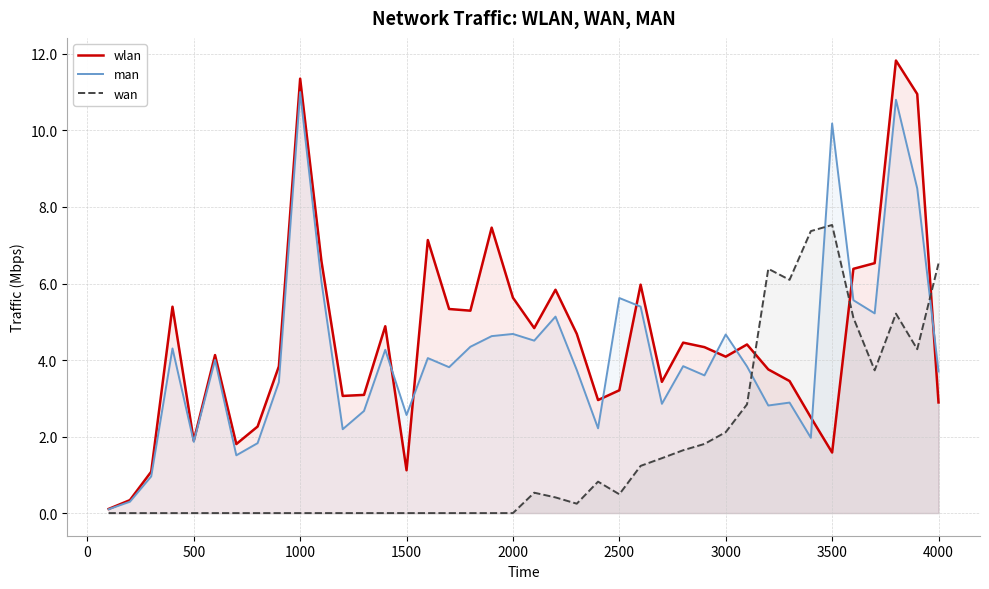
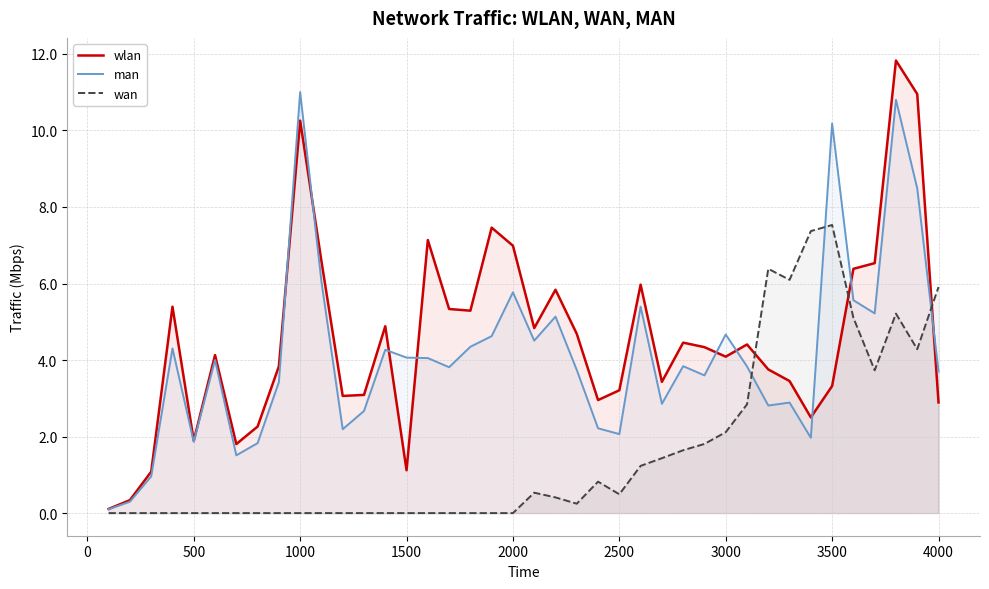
  {
    "wlan": {
-     "1000": 11.4,
+     "1000": 10.3,
      "1500": 1.1,
-     "2000": 5.6,
+     "2000": 7.0,
      "2500": 3.2,
      "3000": 4.1,
-     "3500": 1.6,
+     "3500": 3.3,
      "4000": 2.9
    },
    "man": {
      "1000": 11.0,
-     "1500": 2.6,
-     "2000": 4.7,
-     "2500": 5.6,
+     "1500": 4.1,
+     "2000": 5.8,
+     "2500": 2.1,
      "3000": 4.7,
      "3500": 10.2,
      "4000": 3.7
    },
    "wan": {
      "500": 0.0,
      "1000": 0.0,
      "1500": 0.0,
      "2000": 0.0,
      "2500": 0.5,
      "3000": 2.1,
      "3500": 7.5,
-     "4000": 6.5
+     "4000": 5.9
    }
  }
